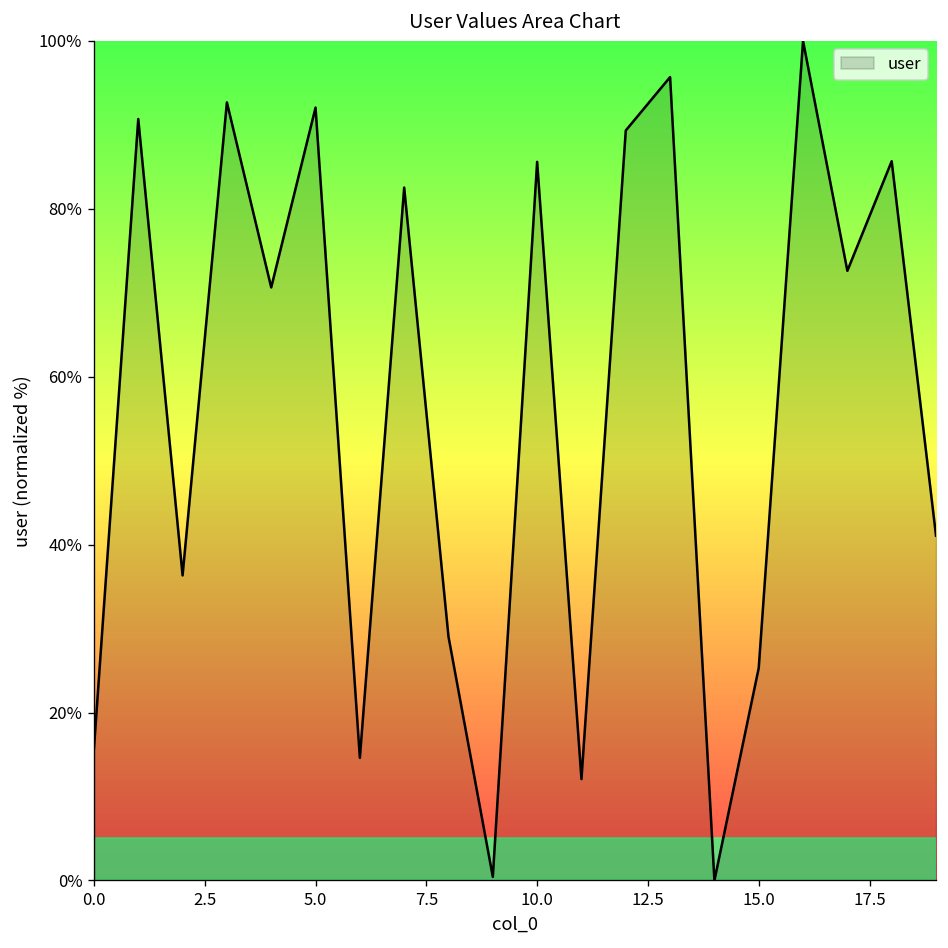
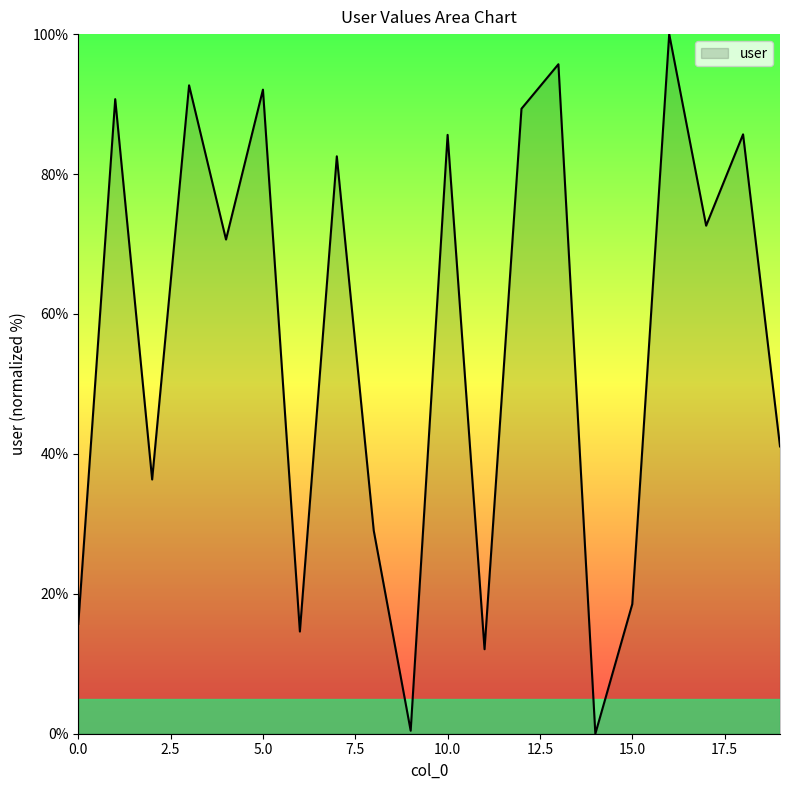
  {
    "0.0": "16%",
    "5.0": "92%",
    "10.0": "86%",
-   "15.0": "25%"
+   "15.0": "19%"
  }
